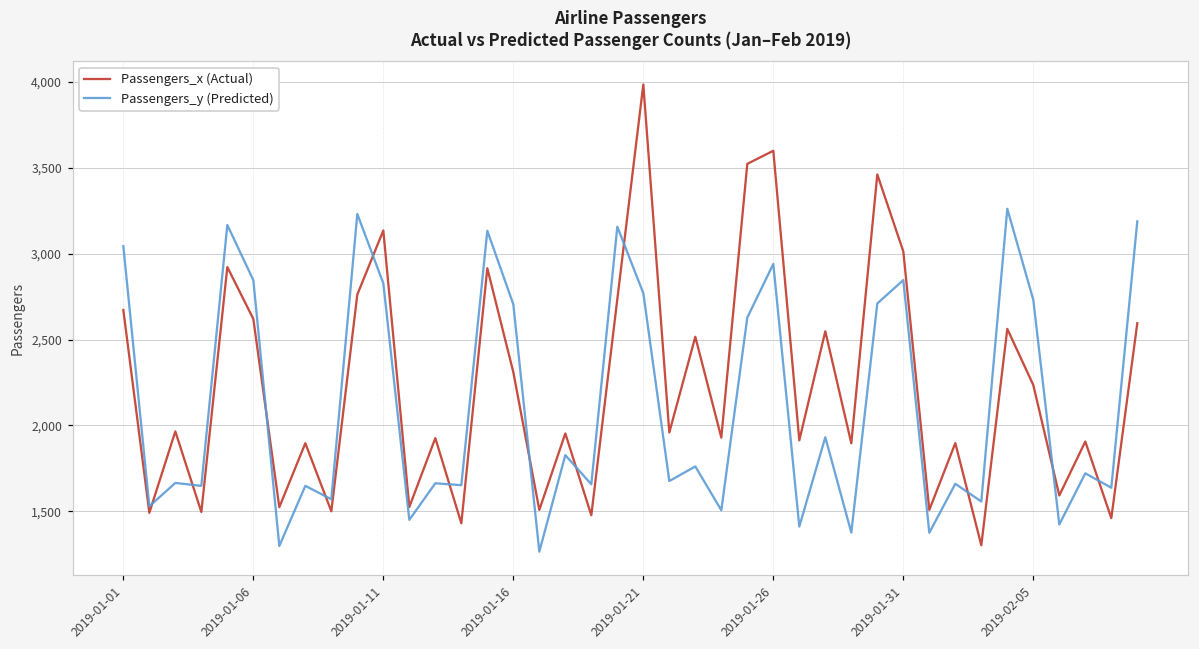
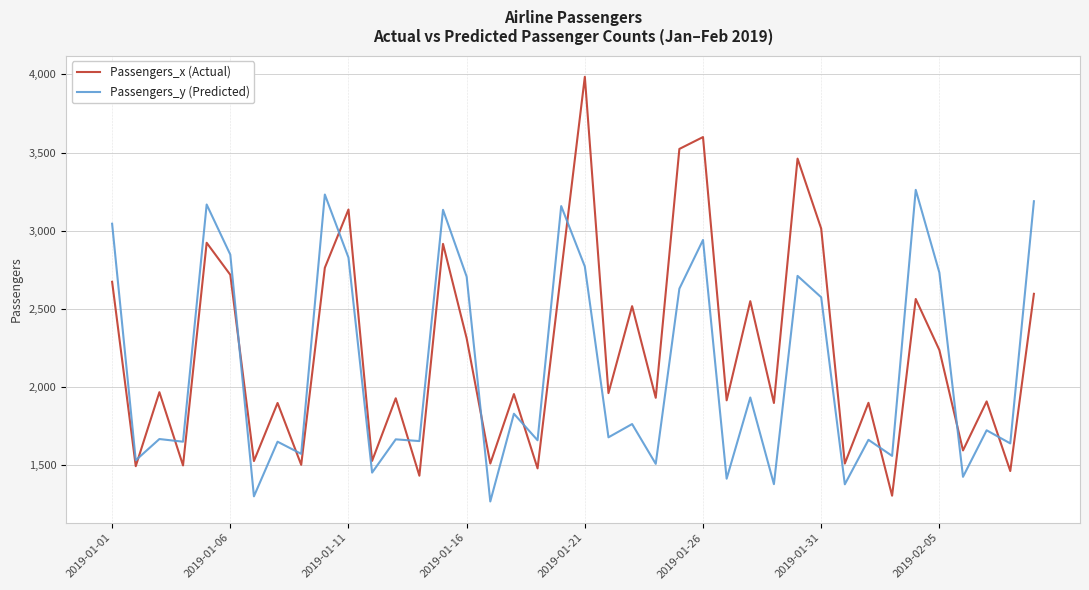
  {
    "Passengers_x (Actual)": {
      "2019-01-01": "2,670",
-     "2019-01-06": "2,620",
+     "2019-01-06": "2,720",
      "2019-01-11": "3,140",
      "2019-01-16": "2,310",
      "2019-01-21": "3,990",
      "2019-01-26": "3,600",
      "2019-01-31": "3,010",
      "2019-02-05": "2,240"
    },
    "Passengers_y (Predicted)": {
      "2019-01-01": "3,040",
      "2019-01-06": "2,850",
      "2019-01-11": "2,830",
      "2019-01-16": "2,710",
      "2019-01-21": "2,770",
      "2019-01-26": "2,940",
-     "2019-01-31": "2,850",
+     "2019-01-31": "2,570",
      "2019-02-05": "2,730"
    }
  }
